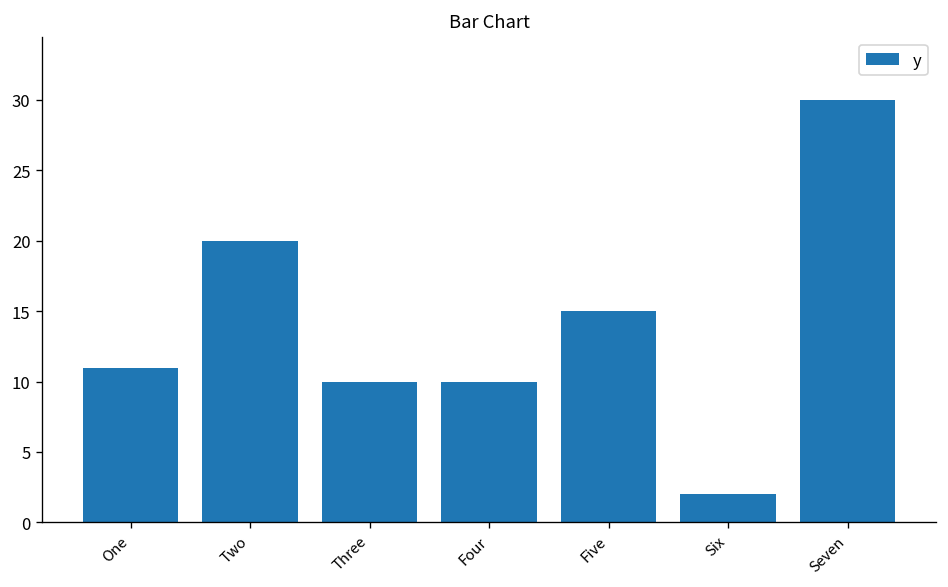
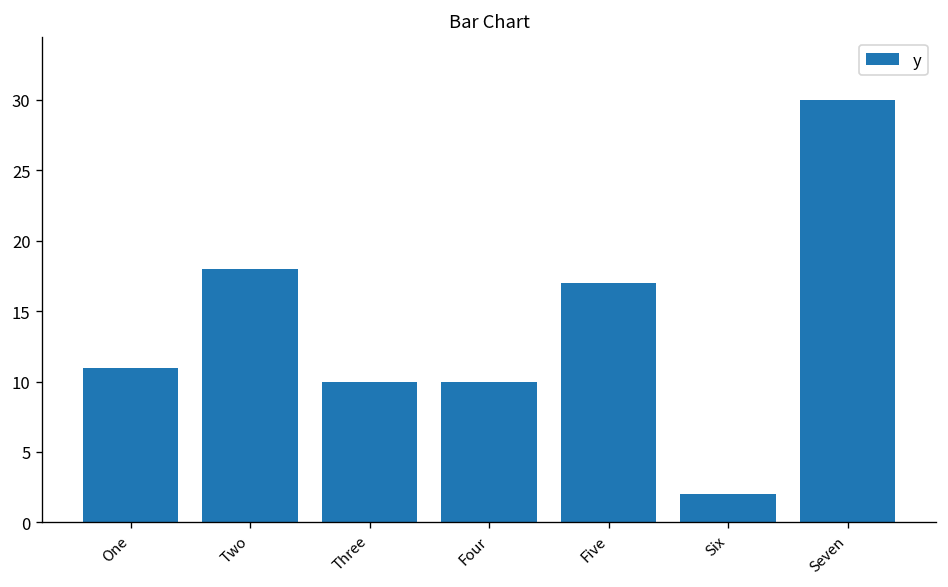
  {
    "One": 11,
-   "Two": 20,
+   "Two": 18,
    "Three": 10,
    "Four": 10,
-   "Five": 15,
+   "Five": 17,
    "Six": 2,
    "Seven": 30
  }
